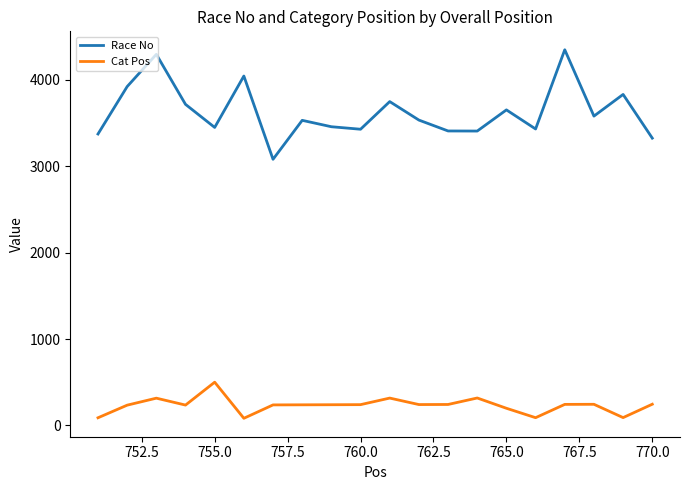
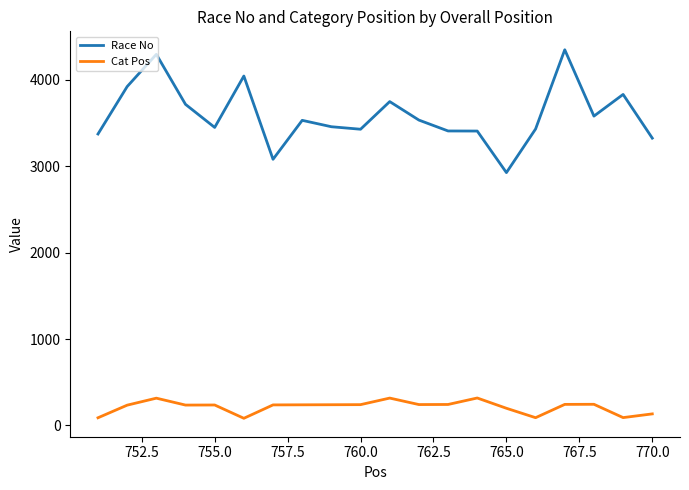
  {
    "Race No": {
      "755.0": 3500,
      "760.0": 3400,
-     "765.0": 3700,
+     "765.0": 2900,
      "770.0": 3300
    },
    "Cat Pos": {
-     "755.0": 500,
+     "755.0": 200,
      "760.0": 200,
      "765.0": 200,
-     "770.0": 200
+     "770.0": 100
    }
  }
